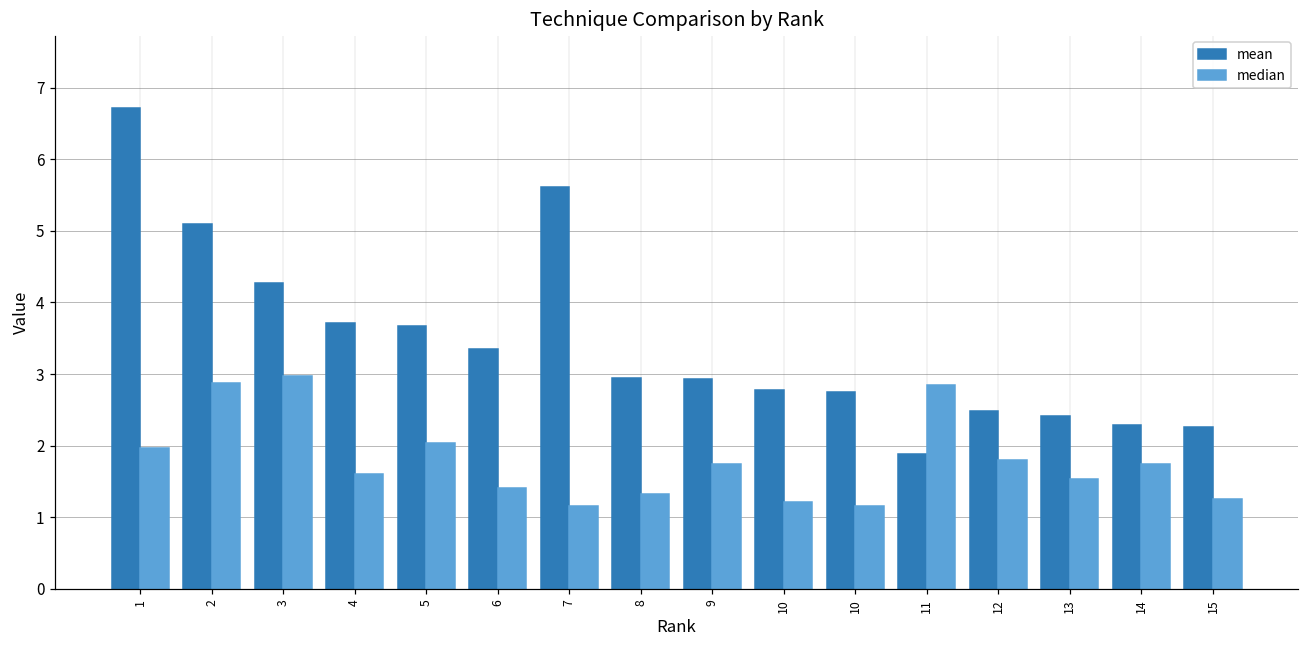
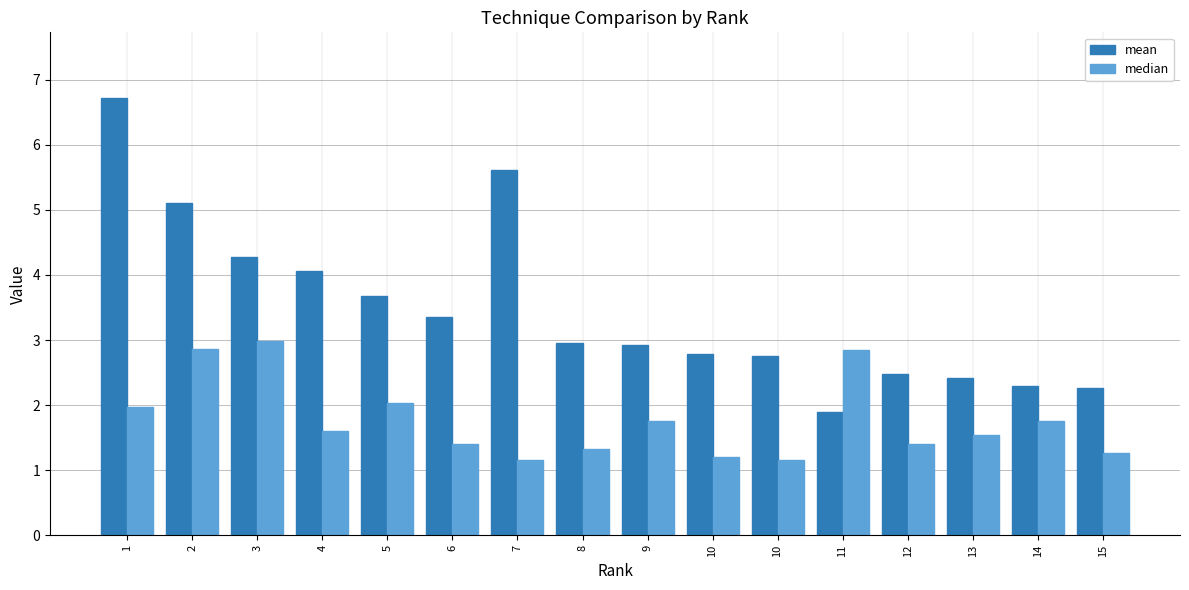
  {
    "mean": {
      "1": 6.7,
      "2": 5.1,
      "3": 4.3,
-     "4": 3.7,
+     "4": 4.1,
      "5": 3.7,
      "6": 3.4,
      "7": 5.6,
      "8": 3.0,
      "9": 2.9,
      "11": 1.9,
      "12": 2.5,
      "13": 2.4,
      "14": 2.3,
      "15": 2.3
    },
    "median": {
      "1": 2.0,
      "2": 2.9,
      "3": 3.0,
      "4": 1.6,
      "5": 2.0,
      "6": 1.4,
      "7": 1.2,
      "8": 1.3,
      "9": 1.8,
      "11": 2.9,
-     "12": 1.8,
+     "12": 1.4,
      "13": 1.5,
      "14": 1.8,
      "15": 1.3
    }
  }
